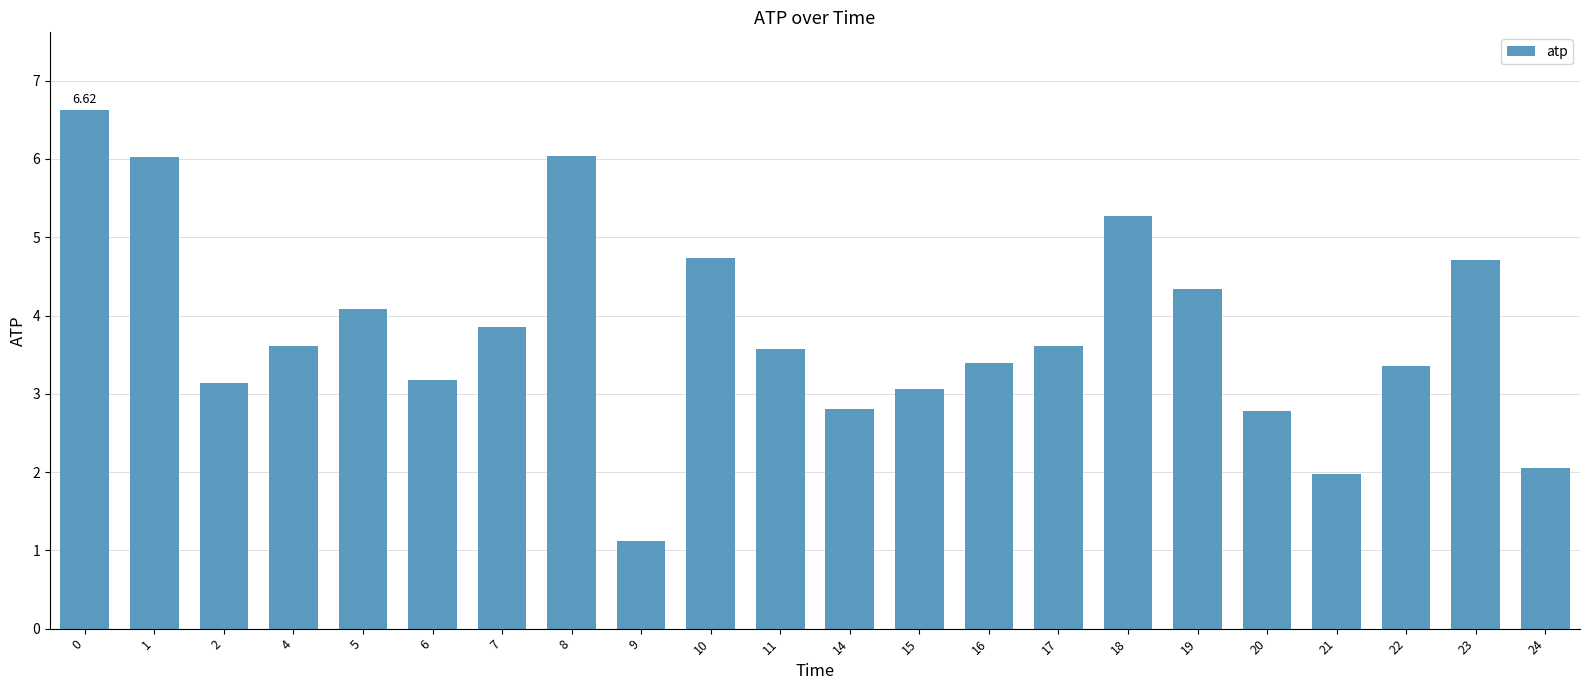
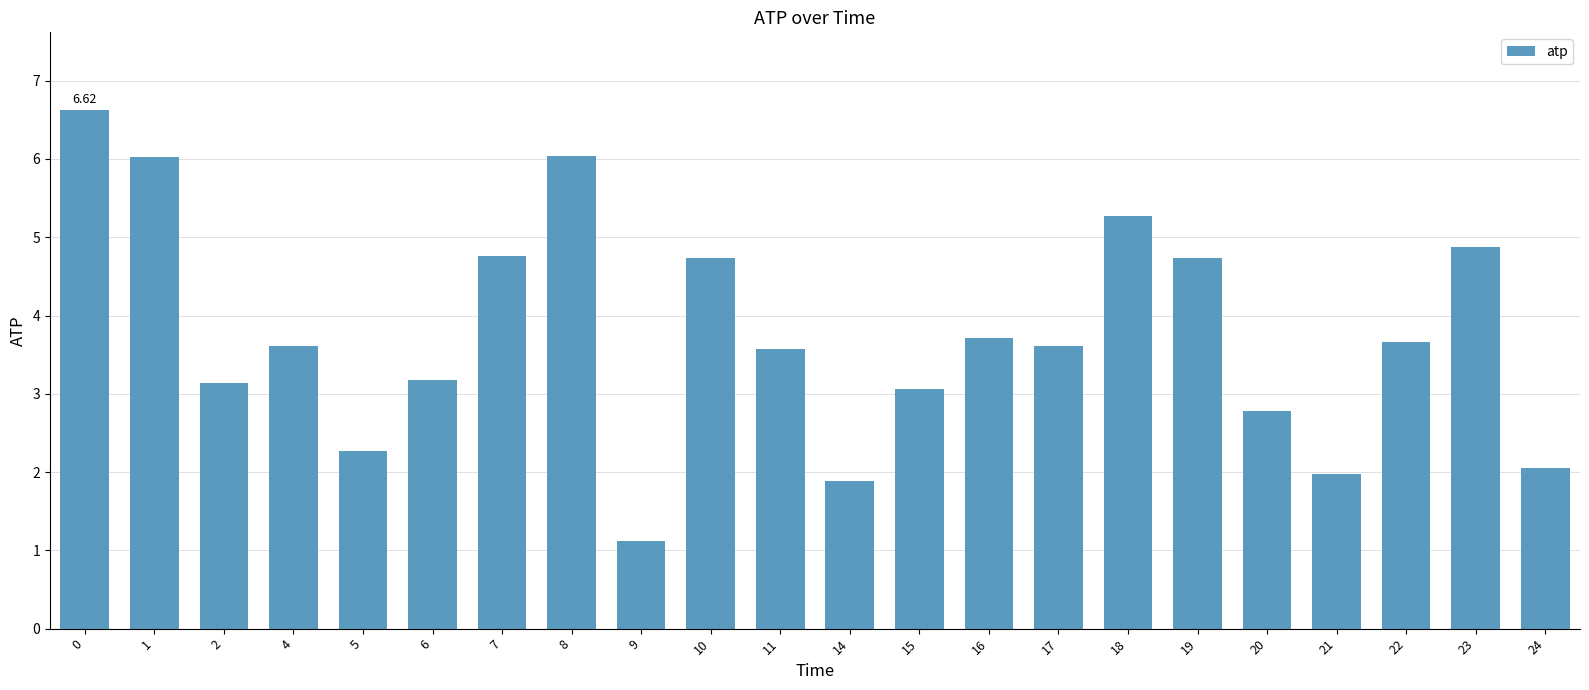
  {
    "1": 6.0,
    "2": 3.1,
    "4": 3.6,
-   "5": 4.1,
+   "5": 2.3,
    "6": 3.2,
-   "7": 3.9,
+   "7": 4.8,
    "8": 6.0,
    "9": 1.1,
    "10": 4.7,
    "11": 3.6,
-   "14": 2.8,
+   "14": 1.9,
    "15": 3.1,
-   "16": 3.4,
+   "16": 3.7,
    "17": 3.6,
    "18": 5.3,
-   "19": 4.3,
+   "19": 4.7,
    "20": 2.8,
    "21": 2.0,
-   "22": 3.4,
-   "23": 4.7,
+   "22": 3.7,
+   "23": 4.9,
    "24": 2.0
  }
